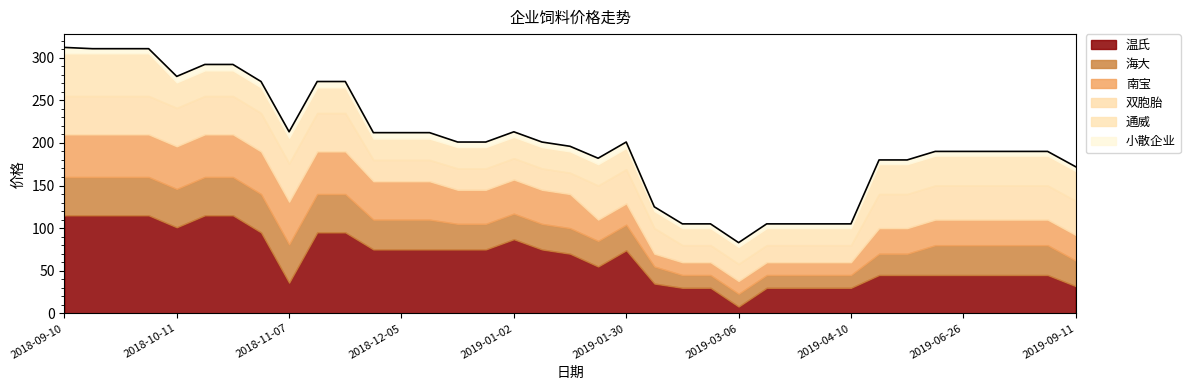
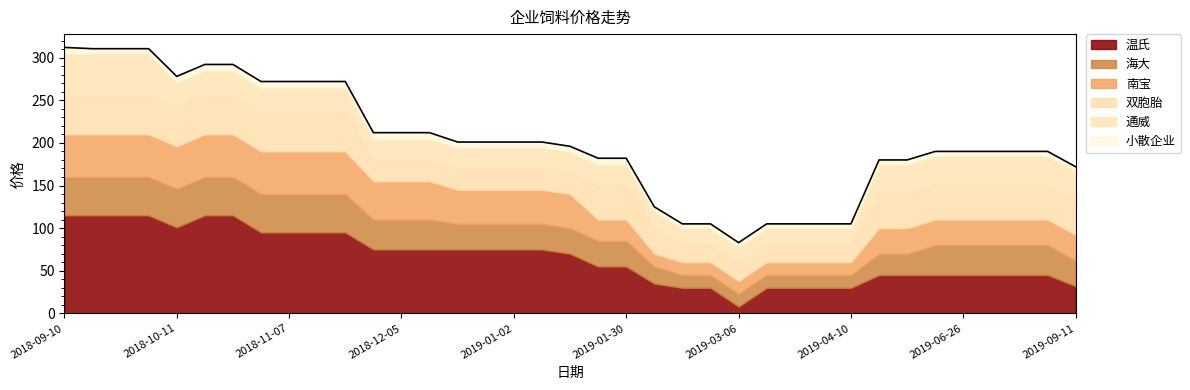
  {
    "温氏": {
      "2018-09-10": 120,
      "2018-10-11": 100,
-     "2018-11-07": 40,
+     "2018-11-07": 100,
      "2018-12-05": 80,
-     "2019-01-02": 90,
-     "2019-01-30": 70,
+     "2019-01-02": 80,
+     "2019-01-30": 60,
      "2019-03-06": 10,
      "2019-04-10": 30,
      "2019-06-26": 50,
      "2019-09-11": 30
    }
  }
